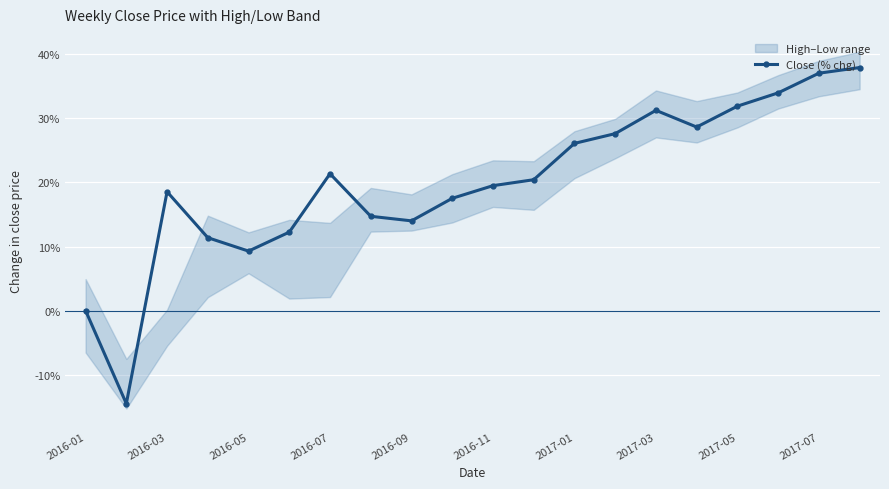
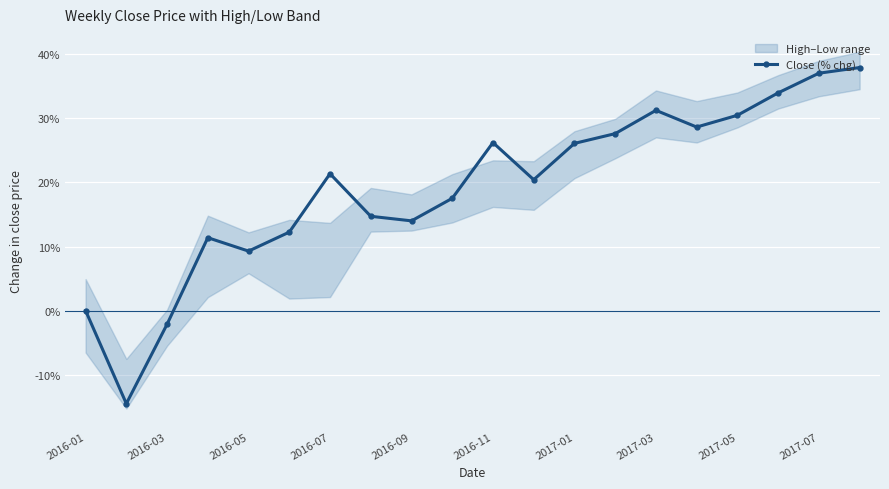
  {
    "Close (% chg)": {
      "2016-01": "0%",
-     "2016-03": "19%",
+     "2016-03": "-2%",
      "2016-05": "9%",
      "2016-07": "21%",
      "2016-09": "14%",
-     "2016-11": "20%",
+     "2016-11": "26%",
      "2017-01": "26%",
      "2017-03": "31%",
-     "2017-05": "32%",
+     "2017-05": "30%",
      "2017-07": "37%"
    }
  }
